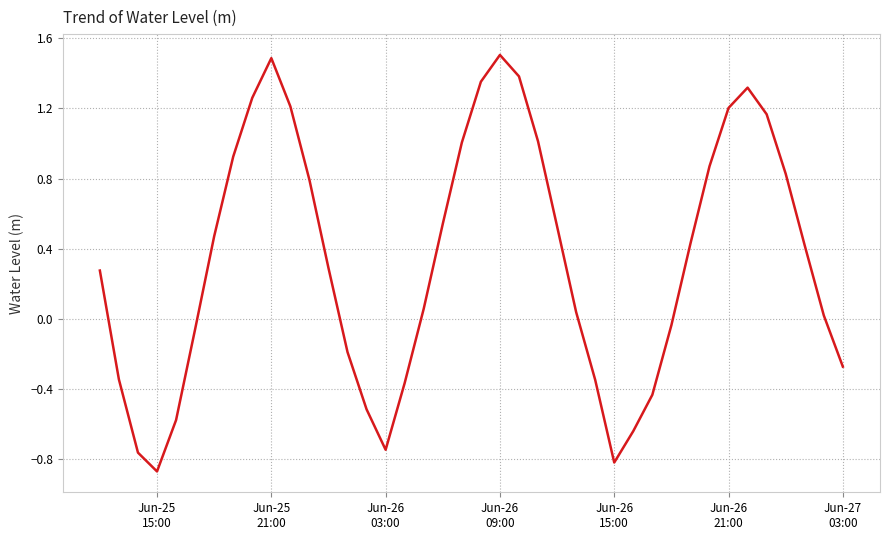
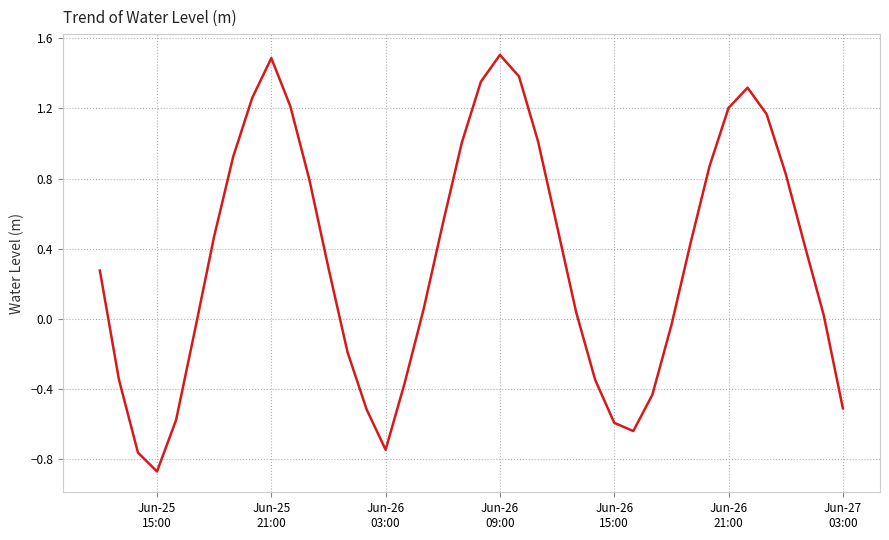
  {
    "Jun-25 15:00": -0.87,
    "Jun-25 21:00": 1.49,
    "Jun-26 03:00": -0.74,
    "Jun-26 09:00": 1.50,
-   "Jun-26 15:00": -0.82,
+   "Jun-26 15:00": -0.59,
    "Jun-26 21:00": 1.20,
-   "Jun-27 03:00": -0.27
+   "Jun-27 03:00": -0.51
  }
